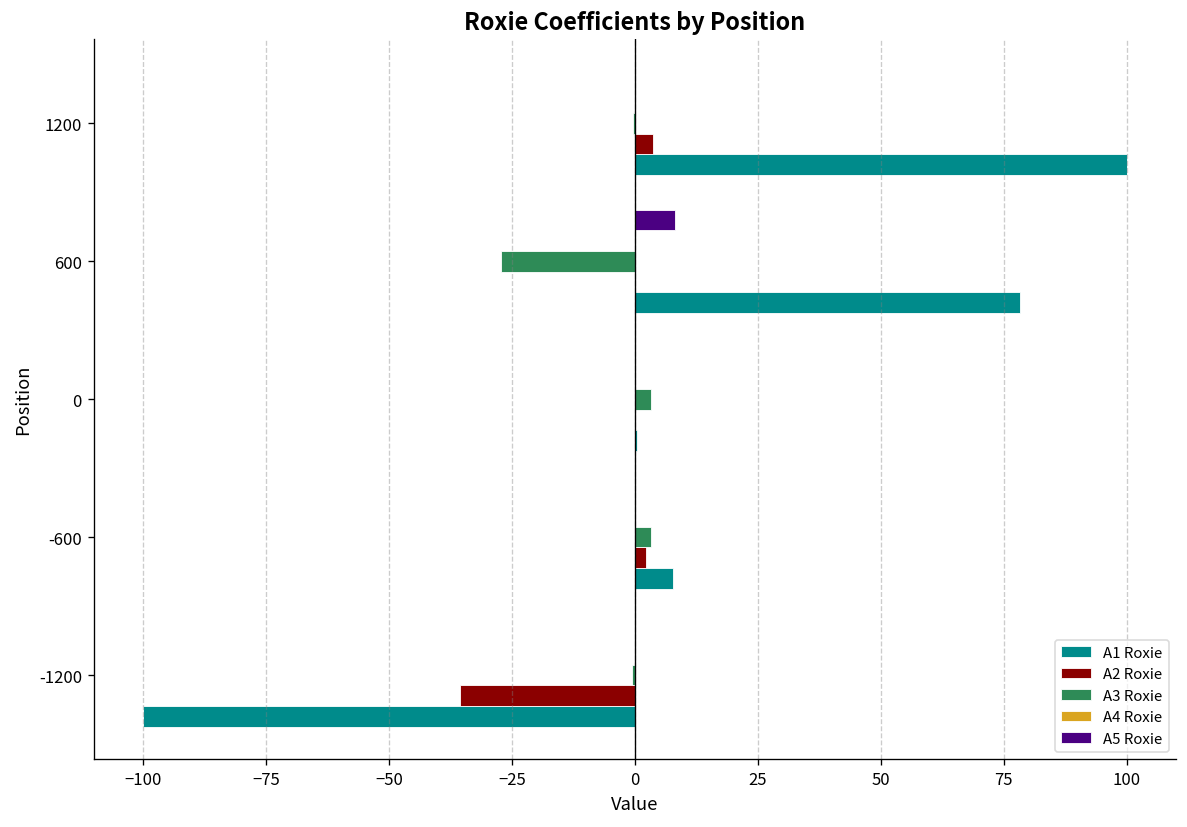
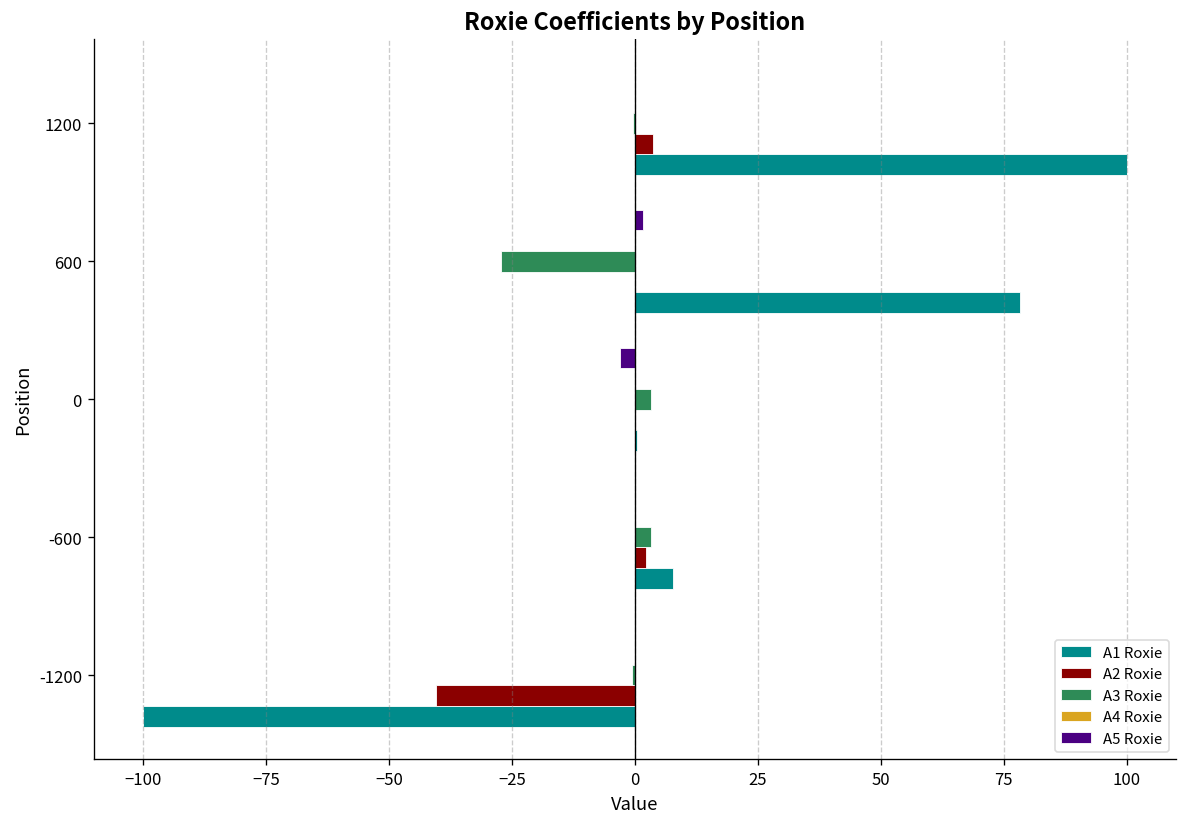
  {
    "A1 Roxie": {
      "1200": 100,
      "600": 78,
      "-600": 8,
      "-1200": -100
    },
    "A2 Roxie": {
      "1200": 4,
      "-600": 2,
-     "-1200": -35
+     "-1200": -40
    },
    "A3 Roxie": {
      "600": -27,
      "0": 3,
      "-600": 3
    },
    "A5 Roxie": {
-     "600": 8,
-     "0": 0
+     "600": 2,
+     "0": -3
    }
  }
